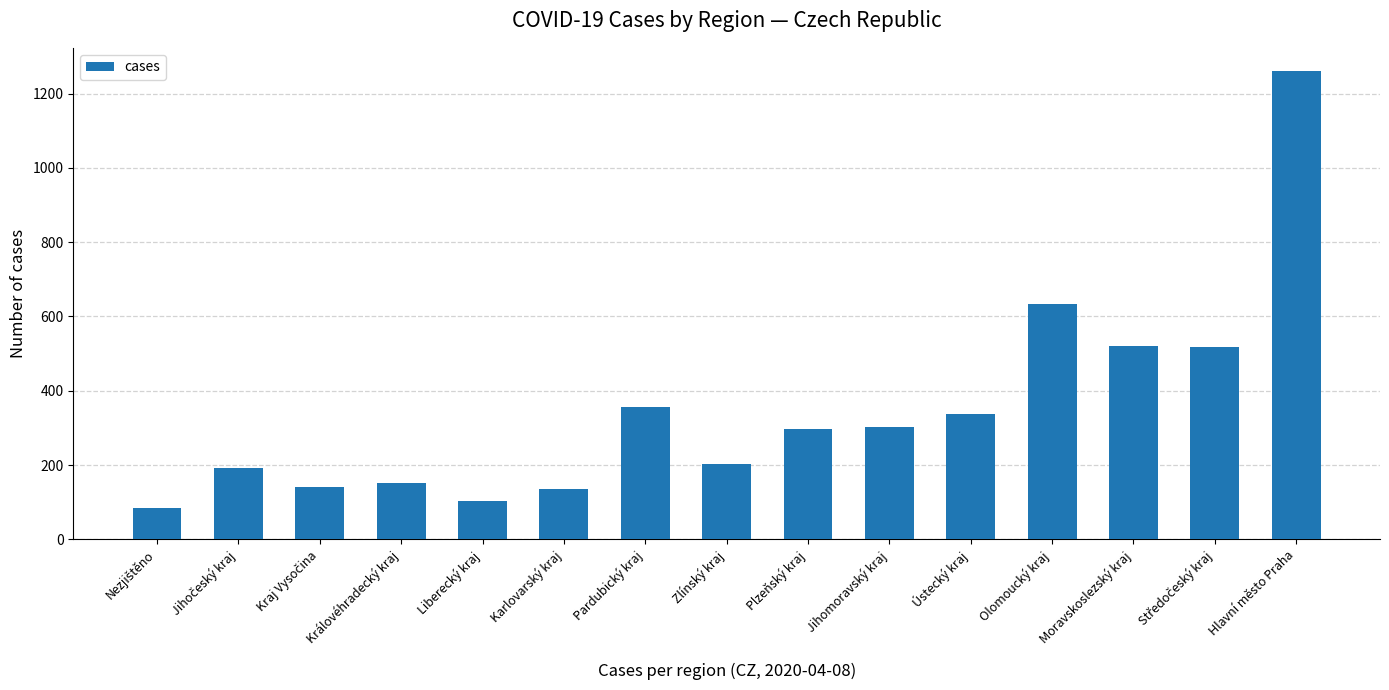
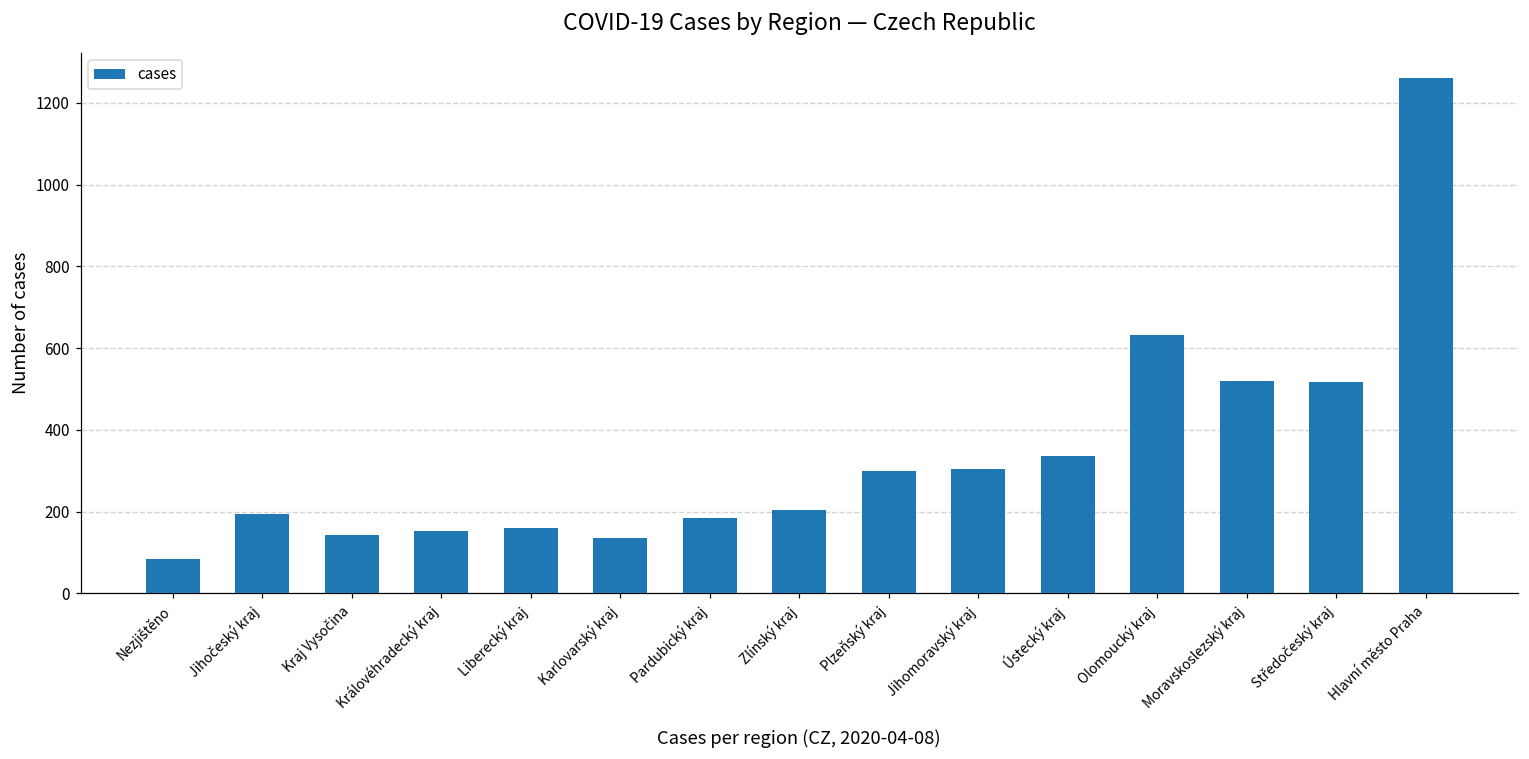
  {
    "Nezjištěno": 80,
    "Jihočeský kraj": 190,
    "Kraj Vysočina": 140,
    "Královéhradecký kraj": 150,
-   "Liberecký kraj": 100,
+   "Liberecký kraj": 160,
    "Karlovarský kraj": 140,
-   "Pardubický kraj": 360,
+   "Pardubický kraj": 190,
    "Zlínský kraj": 200,
    "Plzeňský kraj": 300,
    "Jihomoravský kraj": 300,
    "Ústecký kraj": 340,
    "Olomoucký kraj": 630,
    "Moravskoslezský kraj": 520,
    "Středočeský kraj": 520,
    "Hlavní město Praha": 1260
  }
